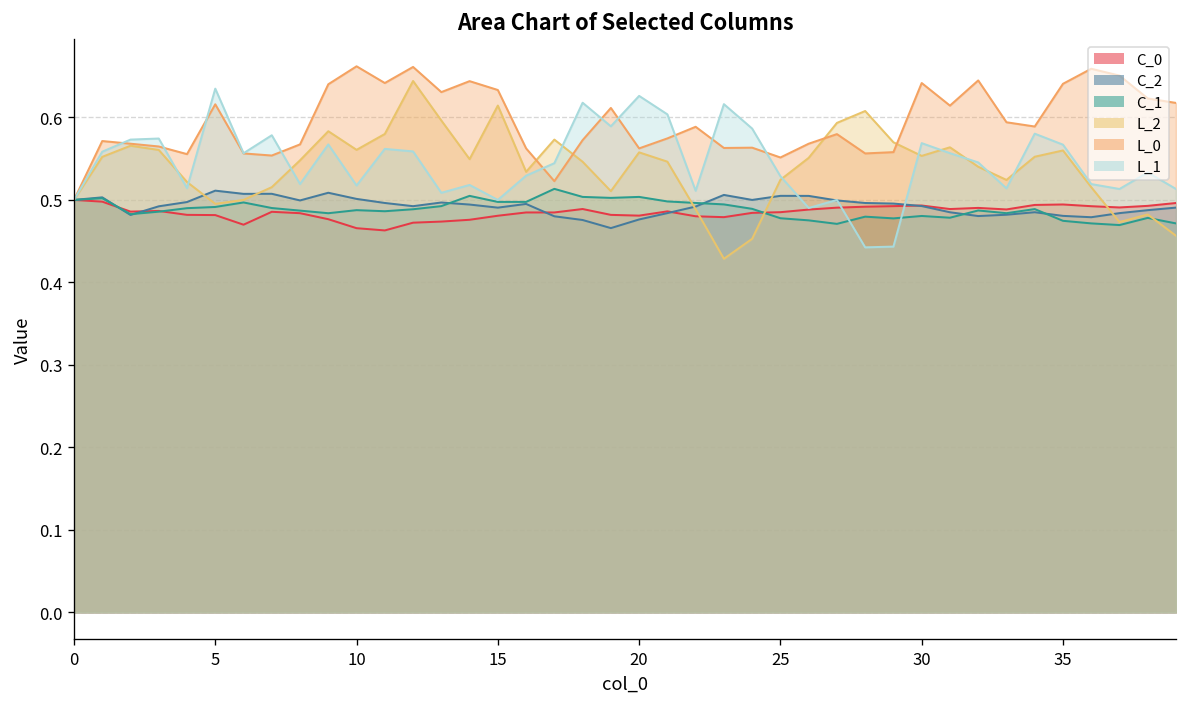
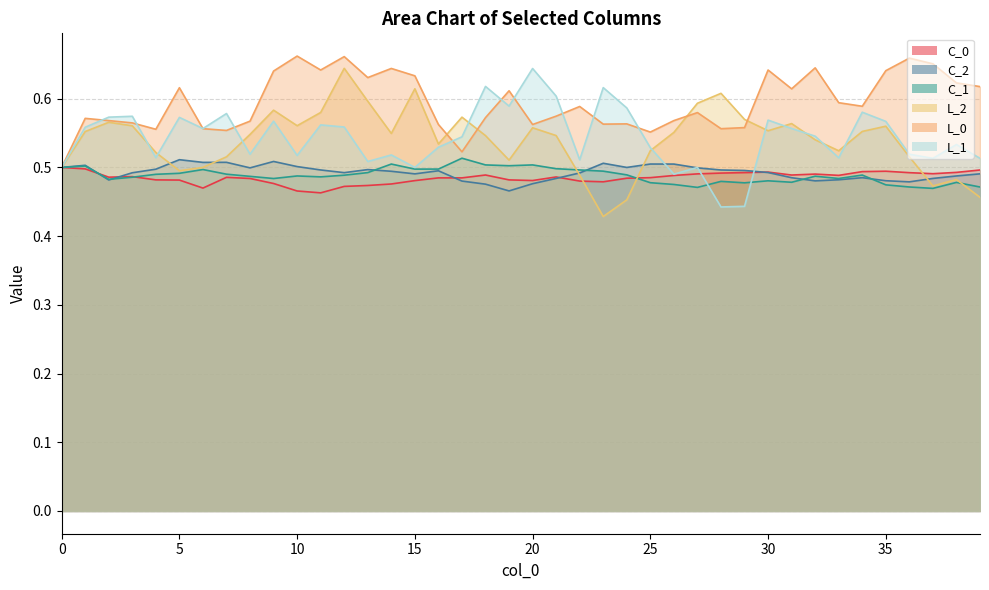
  {
    "L_1": {
-     "5": 0.63,
+     "5": 0.57,
      "10": 0.52,
-     "20": 0.63,
+     "20": 0.64,
      "25": 0.53,
      "30": 0.57,
      "35": 0.57
    }
  }
